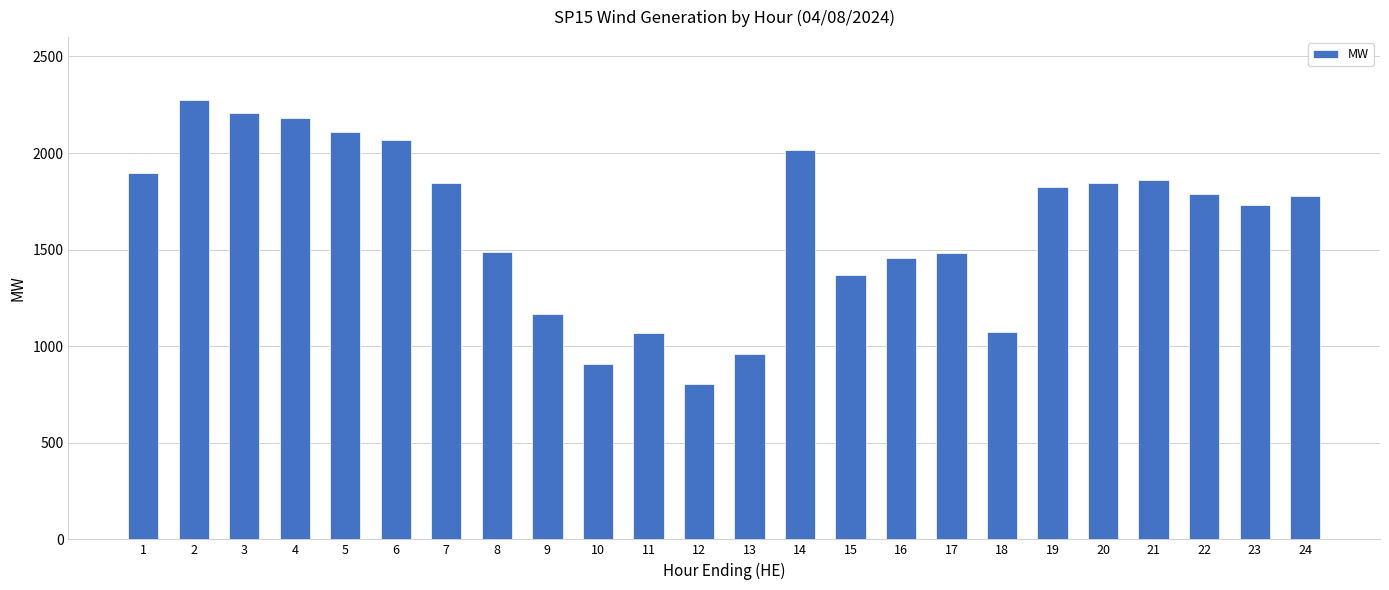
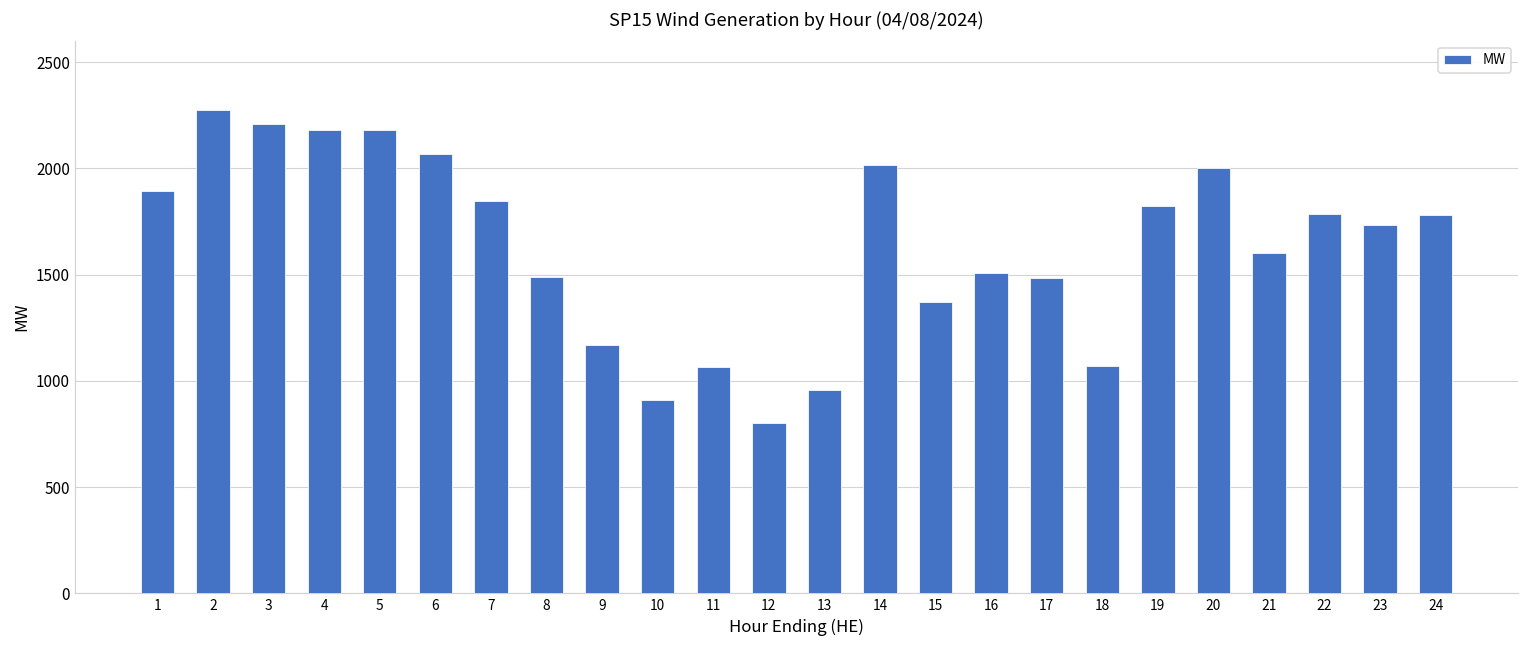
  {
    "1": 1890,
    "2": 2280,
    "3": 2210,
    "4": 2180,
-   "5": 2110,
+   "5": 2180,
    "6": 2070,
    "7": 1850,
    "8": 1490,
    "9": 1170,
    "10": 910,
    "11": 1070,
    "12": 800,
    "13": 960,
    "14": 2020,
    "15": 1370,
-   "16": 1450,
+   "16": 1510,
    "17": 1480,
    "18": 1070,
    "19": 1820,
-   "20": 1840,
-   "21": 1860,
+   "20": 2000,
+   "21": 1600,
    "22": 1790,
    "23": 1730,
    "24": 1780
  }
